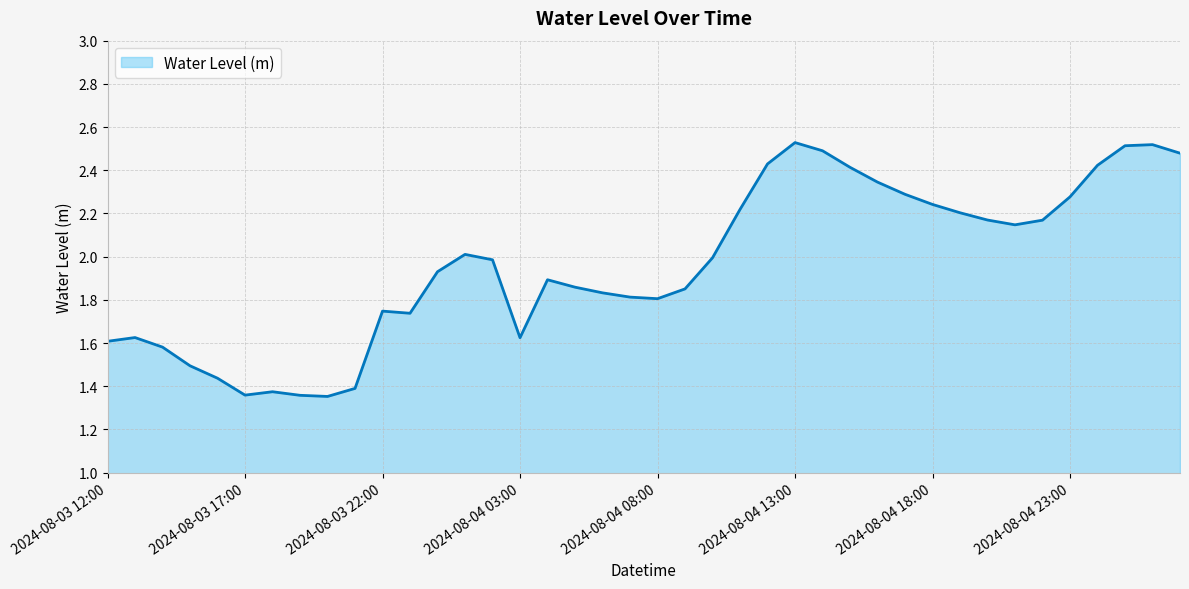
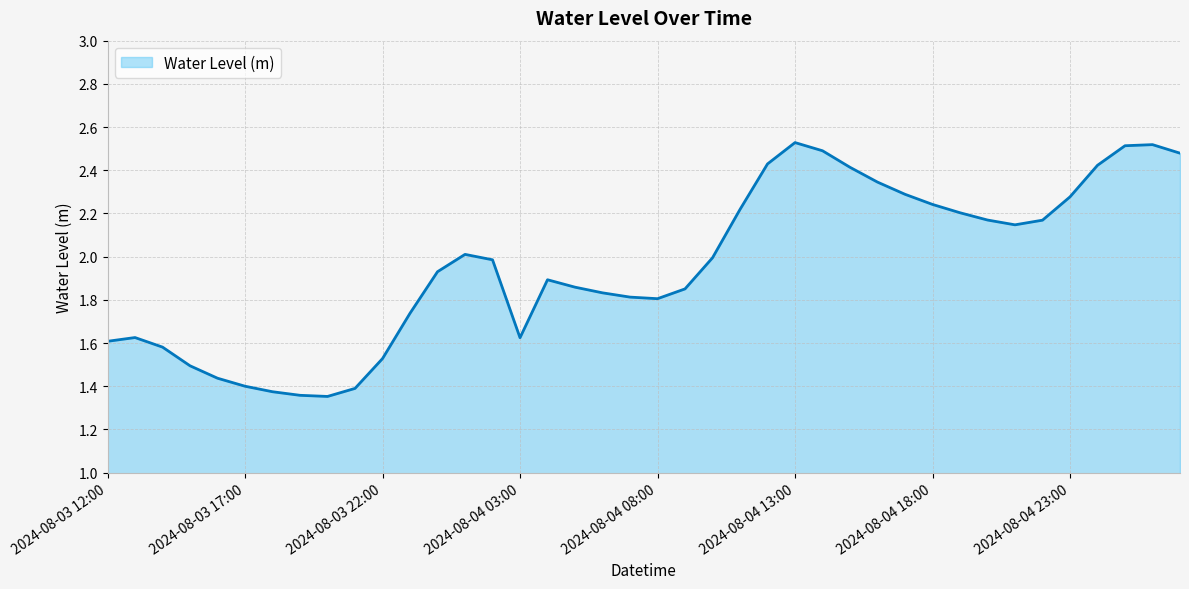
  {
    "2024-08-03 12:00": 1.61,
-   "2024-08-03 17:00": 1.36,
-   "2024-08-03 22:00": 1.75,
+   "2024-08-03 17:00": 1.40,
+   "2024-08-03 22:00": 1.53,
    "2024-08-04 03:00": 1.62,
    "2024-08-04 08:00": 1.81,
    "2024-08-04 13:00": 2.53,
    "2024-08-04 18:00": 2.24,
    "2024-08-04 23:00": 2.28
  }
